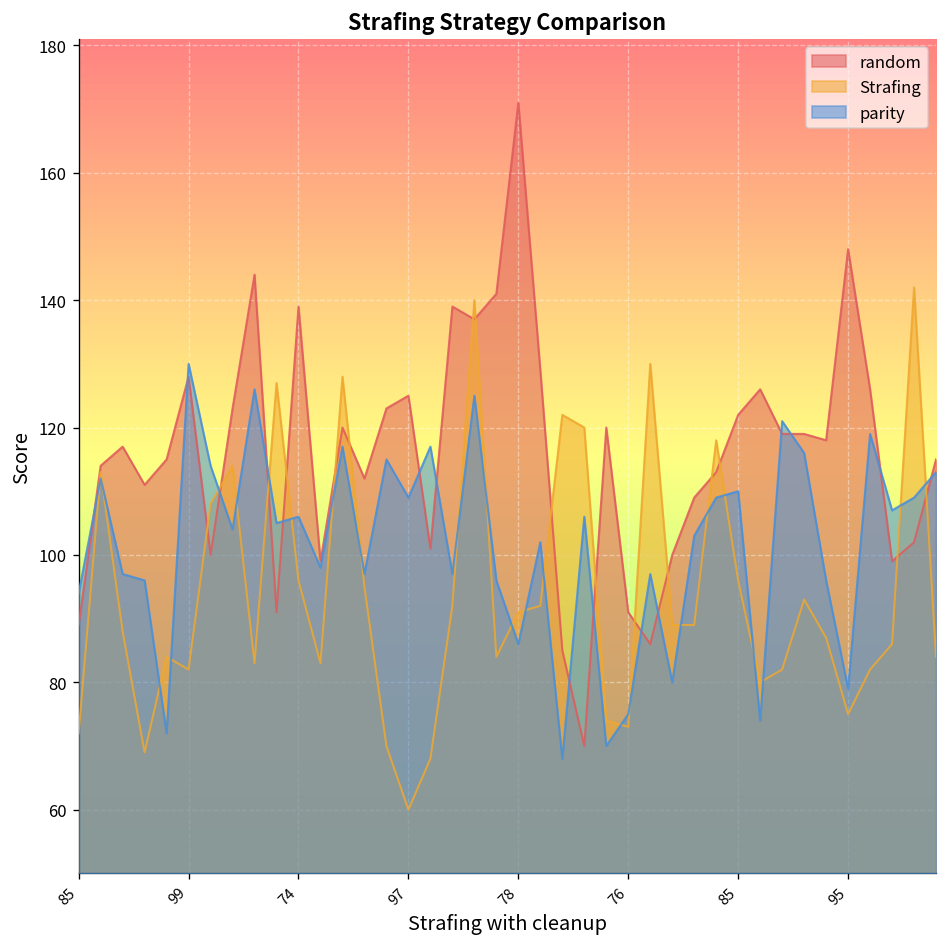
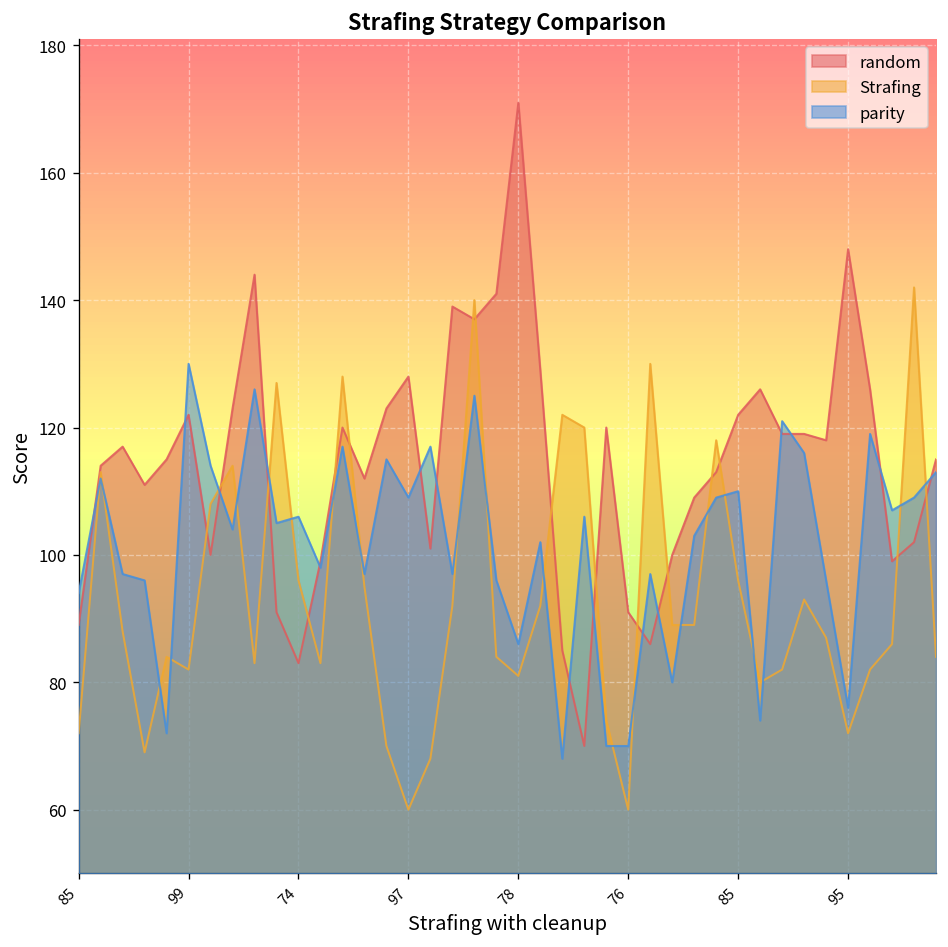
  {
    "random": {
-     "99": 128,
-     "74": 139,
-     "97": 125,
+     "99": 122,
+     "74": 83,
+     "97": 128,
      "78": 171,
      "76": 91,
      "95": 148
    },
    "Strafing": {
      "99": 82,
      "74": 96,
      "97": 60,
-     "78": 91,
-     "76": 73,
-     "95": 75
+     "78": 81,
+     "76": 60,
+     "95": 72
    },
    "parity": {
      "99": 130,
      "74": 106,
      "97": 109,
      "78": 86,
-     "76": 75,
-     "95": 79
+     "76": 70,
+     "95": 76
    }
  }
